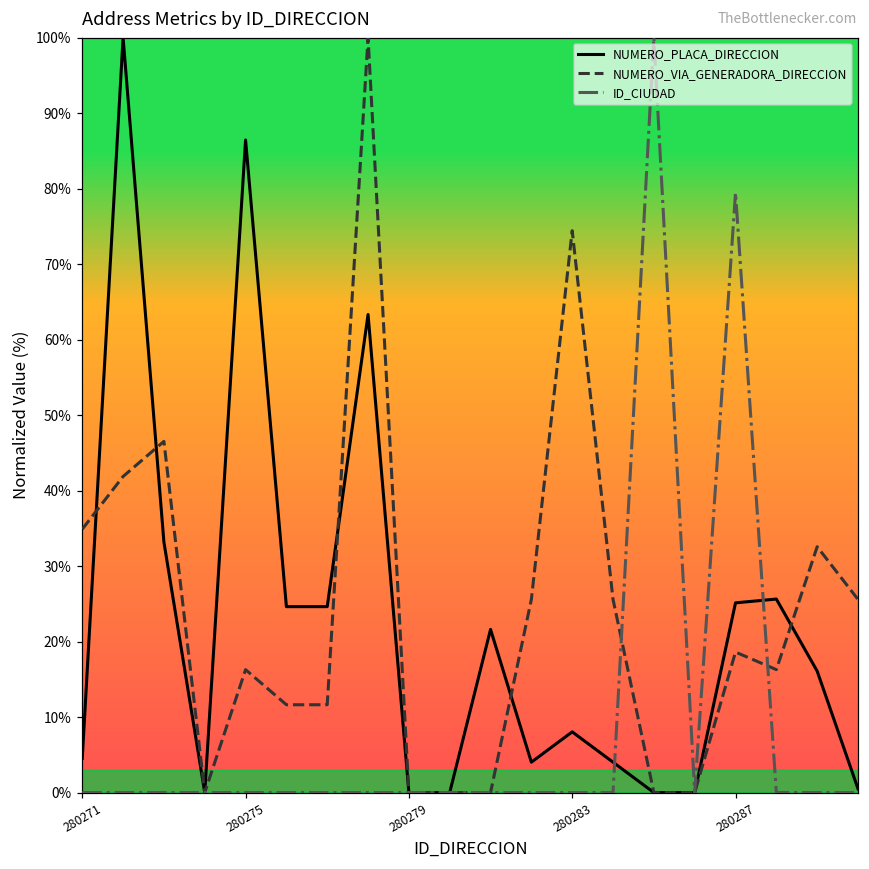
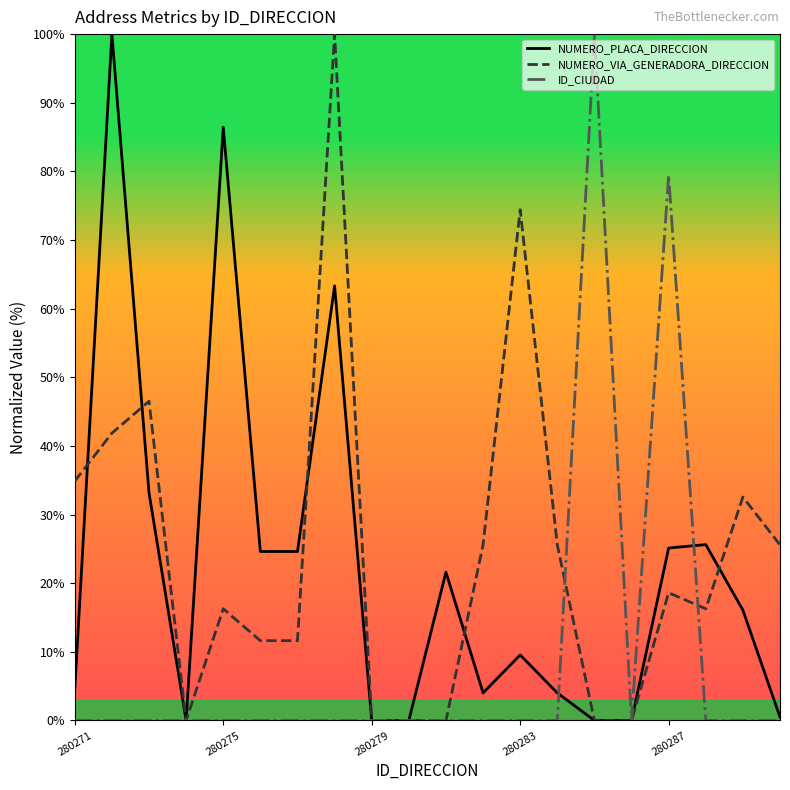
  {
    "NUMERO_PLACA_DIRECCION": {
      "280271": "5%",
      "280275": "86%",
-     "280283": "8%",
+     "280283": "10%",
      "280287": "25%"
    }
  }
